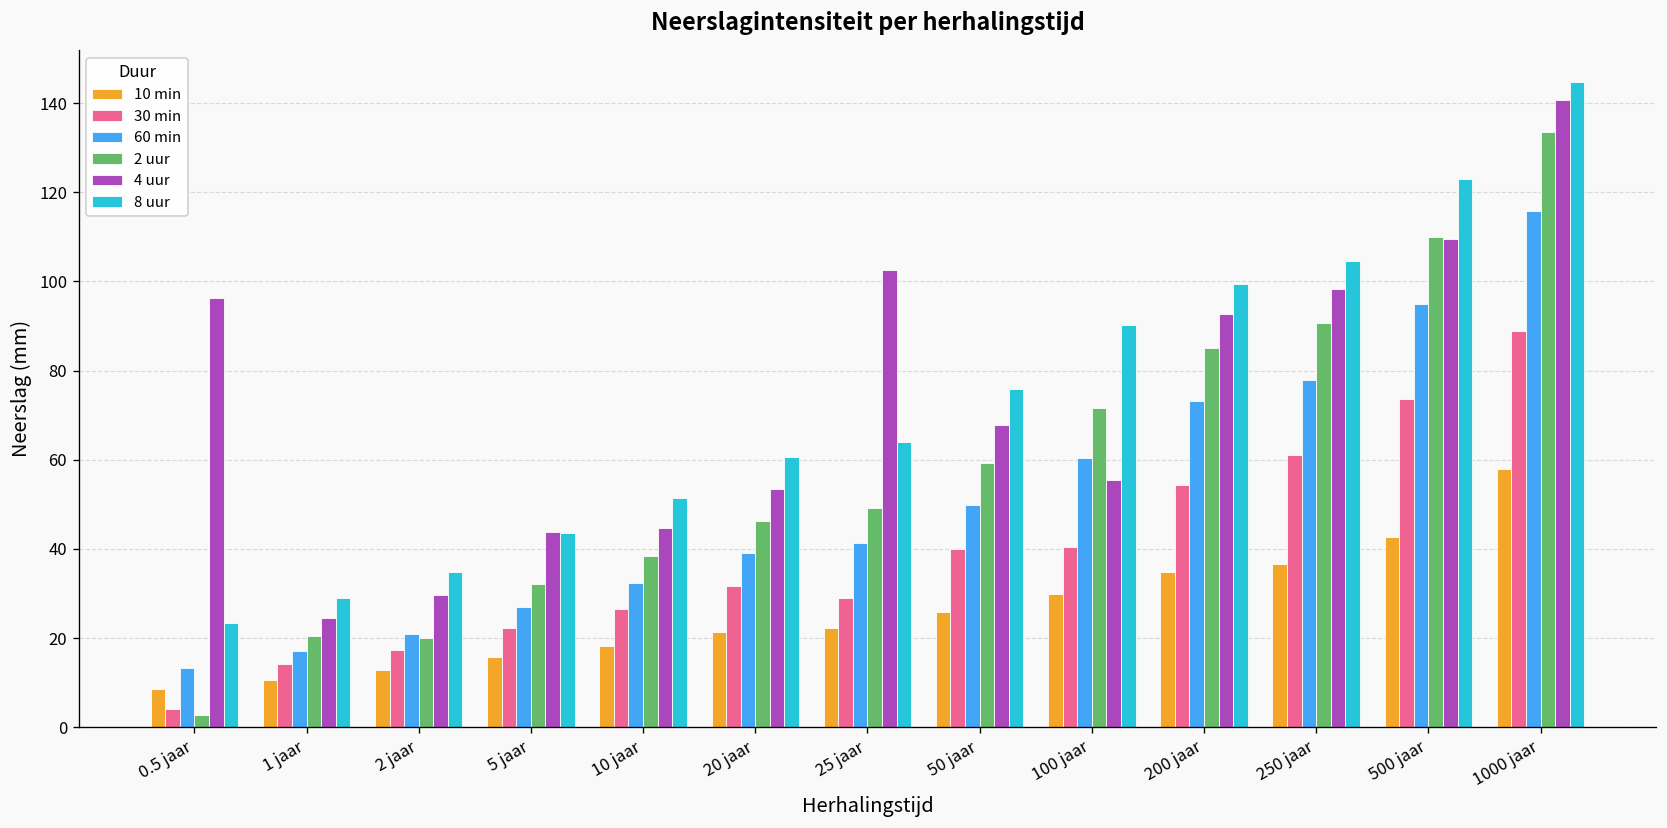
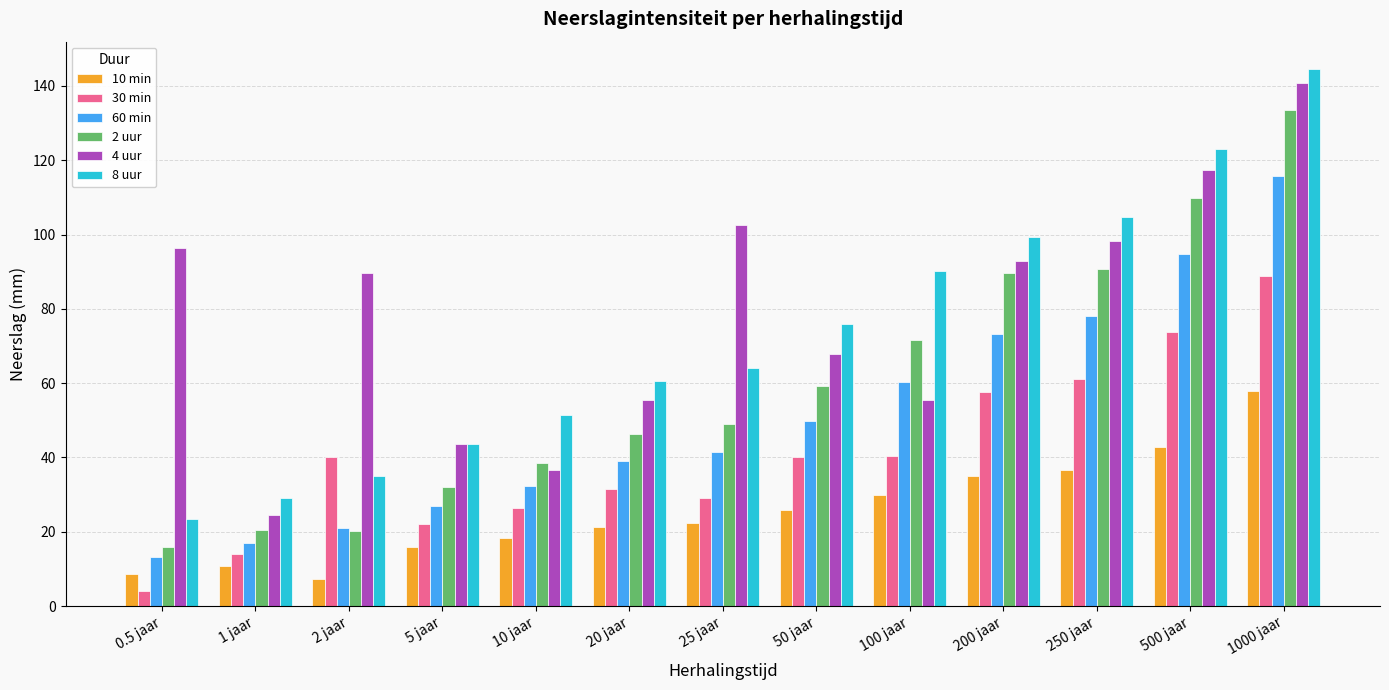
  {
    "10 min": {
      "0.5 jaar": 9,
      "1 jaar": 11,
-     "2 jaar": 13,
+     "2 jaar": 7,
      "5 jaar": 16,
      "10 jaar": 18,
      "20 jaar": 21,
      "25 jaar": 22,
      "50 jaar": 26,
      "100 jaar": 30,
      "200 jaar": 35,
      "250 jaar": 37,
      "500 jaar": 43,
      "1000 jaar": 58
    },
    "30 min": {
      "0.5 jaar": 4,
      "1 jaar": 14,
-     "2 jaar": 17,
+     "2 jaar": 40,
      "5 jaar": 22,
      "10 jaar": 27,
      "20 jaar": 32,
      "25 jaar": 29,
      "50 jaar": 40,
      "100 jaar": 40,
-     "200 jaar": 54,
+     "200 jaar": 58,
      "250 jaar": 61,
      "500 jaar": 74,
      "1000 jaar": 89
    },
    "2 uur": {
-     "0.5 jaar": 3,
+     "0.5 jaar": 16,
      "1 jaar": 20,
      "2 jaar": 20,
      "5 jaar": 32,
      "10 jaar": 39,
      "20 jaar": 46,
      "25 jaar": 49,
      "50 jaar": 59,
      "100 jaar": 72,
-     "200 jaar": 85,
+     "200 jaar": 90,
      "250 jaar": 91,
      "500 jaar": 110,
      "1000 jaar": 134
    },
    "4 uur": {
      "0.5 jaar": 96,
      "1 jaar": 25,
-     "2 jaar": 30,
+     "2 jaar": 90,
      "5 jaar": 44,
-     "10 jaar": 45,
-     "20 jaar": 53,
+     "10 jaar": 37,
+     "20 jaar": 56,
      "25 jaar": 103,
      "50 jaar": 68,
      "100 jaar": 55,
      "200 jaar": 93,
      "250 jaar": 98,
-     "500 jaar": 110,
+     "500 jaar": 118,
      "1000 jaar": 141
    }
  }
